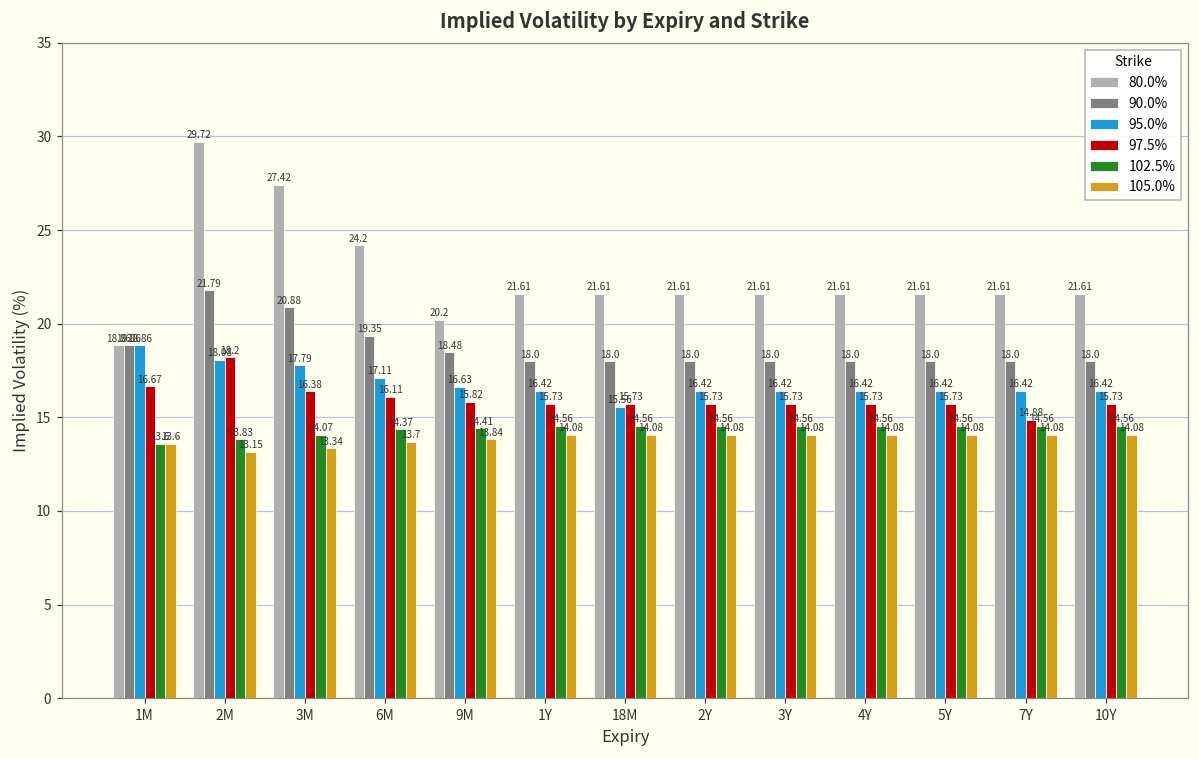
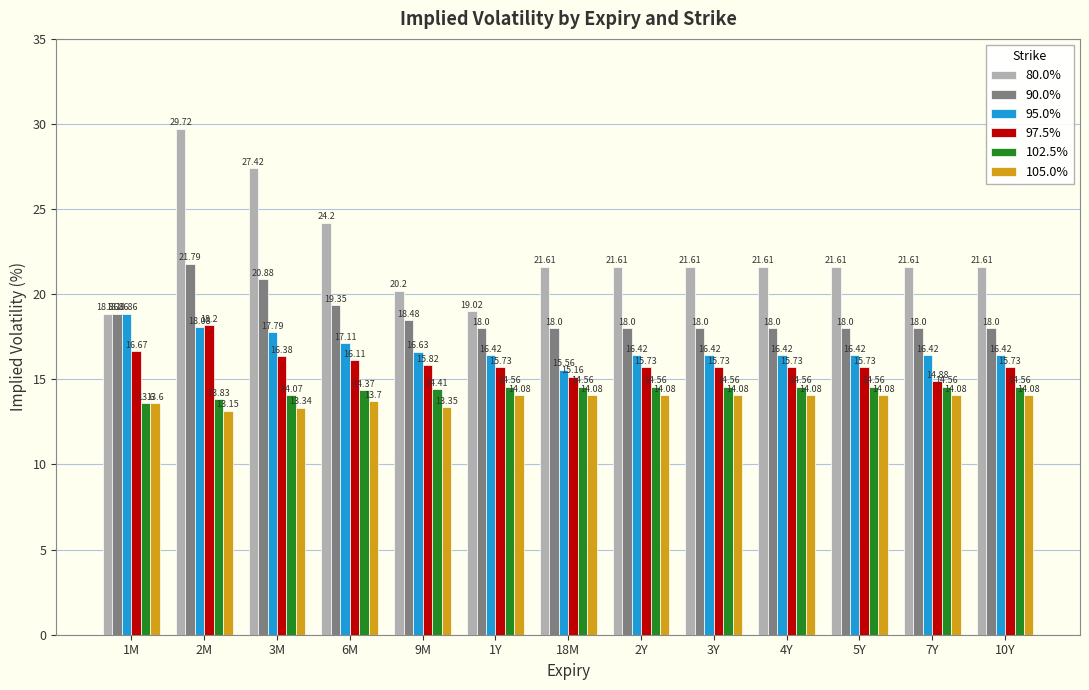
  {
    "80.0%": {
      "2M": 29.72,
      "3M": 27.42,
      "6M": 24.2,
      "9M": 20.2,
-     "1Y": 21.61,
+     "1Y": 19.02,
      "18M": 21.61,
      "2Y": 21.61,
      "3Y": 21.61,
      "4Y": 21.61,
      "5Y": 21.61,
      "7Y": 21.61,
      "10Y": 21.61
    },
    "90.0%": {
      "2M": 21.79,
      "3M": 20.88,
      "6M": 19.35,
      "9M": 18.48,
      "1Y": 18.0,
      "18M": 18.0,
      "2Y": 18.0,
      "3Y": 18.0,
      "4Y": 18.0,
      "5Y": 18.0,
      "7Y": 18.0,
      "10Y": 18.0
    },
    "95.0%": {
      "3M": 17.79,
      "6M": 17.11,
      "9M": 16.63,
      "1Y": 16.42,
      "18M": 15.56,
      "2Y": 16.42,
      "3Y": 16.42,
      "4Y": 16.42,
      "5Y": 16.42,
      "7Y": 16.42,
      "10Y": 16.42
    },
    "97.5%": {
      "1M": 16.67,
      "3M": 16.38,
      "6M": 16.11,
      "9M": 15.82,
      "1Y": 15.73,
-     "18M": 15.73,
+     "18M": 15.16,
      "2Y": 15.73,
      "3Y": 15.73,
      "4Y": 15.73,
      "5Y": 15.73,
      "10Y": 15.73
    },
    "102.5%": {
      "2M": 13.83,
      "3M": 14.07,
      "6M": 14.37,
      "9M": 14.41,
      "1Y": 14.56,
      "18M": 14.56,
      "2Y": 14.56,
      "3Y": 14.56,
      "4Y": 14.56,
      "5Y": 14.56,
      "10Y": 14.56
    },
    "105.0%": {
      "2M": 13.15,
      "3M": 13.34,
      "6M": 13.7,
-     "9M": 13.84,
+     "9M": 13.35,
      "1Y": 14.08,
      "18M": 14.08,
      "2Y": 14.08,
      "3Y": 14.08,
      "4Y": 14.08,
      "5Y": 14.08,
      "7Y": 14.08,
      "10Y": 14.08
    }
  }
